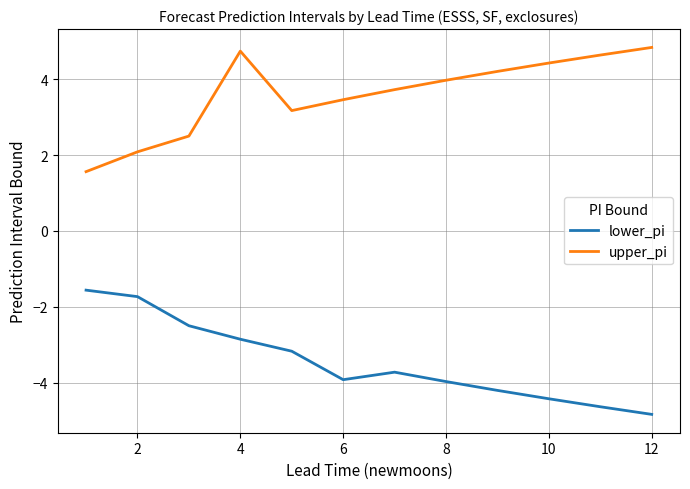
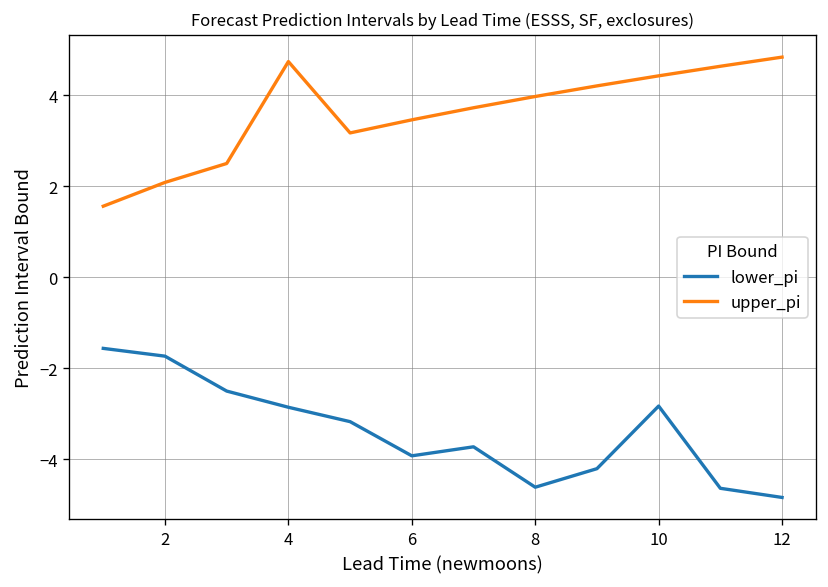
  {
    "lower_pi": {
      "2": -1.7,
      "4": -2.9,
      "6": -3.9,
-     "8": -4.0,
-     "10": -4.4,
+     "8": -4.6,
+     "10": -2.8,
      "12": -4.8
    },
    "upper_pi": {
      "2": 2.1,
      "4": 4.7,
      "6": 3.5,
      "8": 4.0,
      "10": 4.4,
      "12": 4.8
    }
  }
